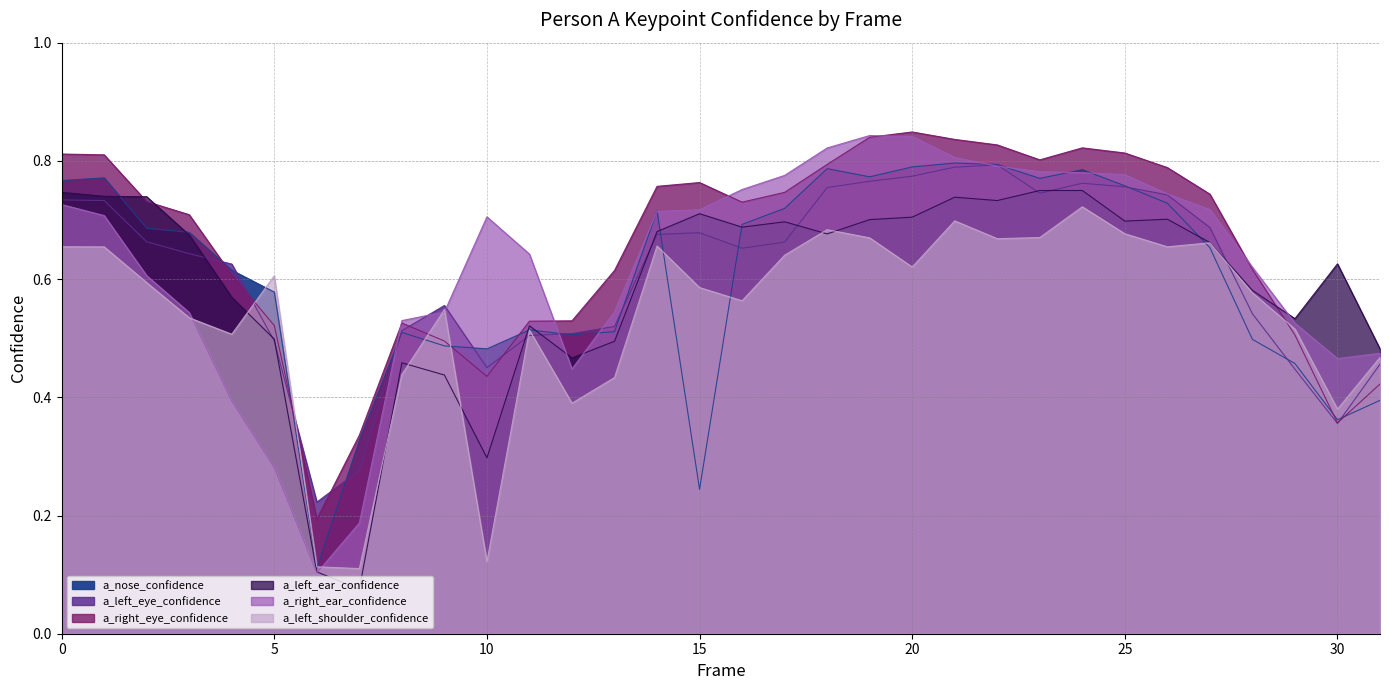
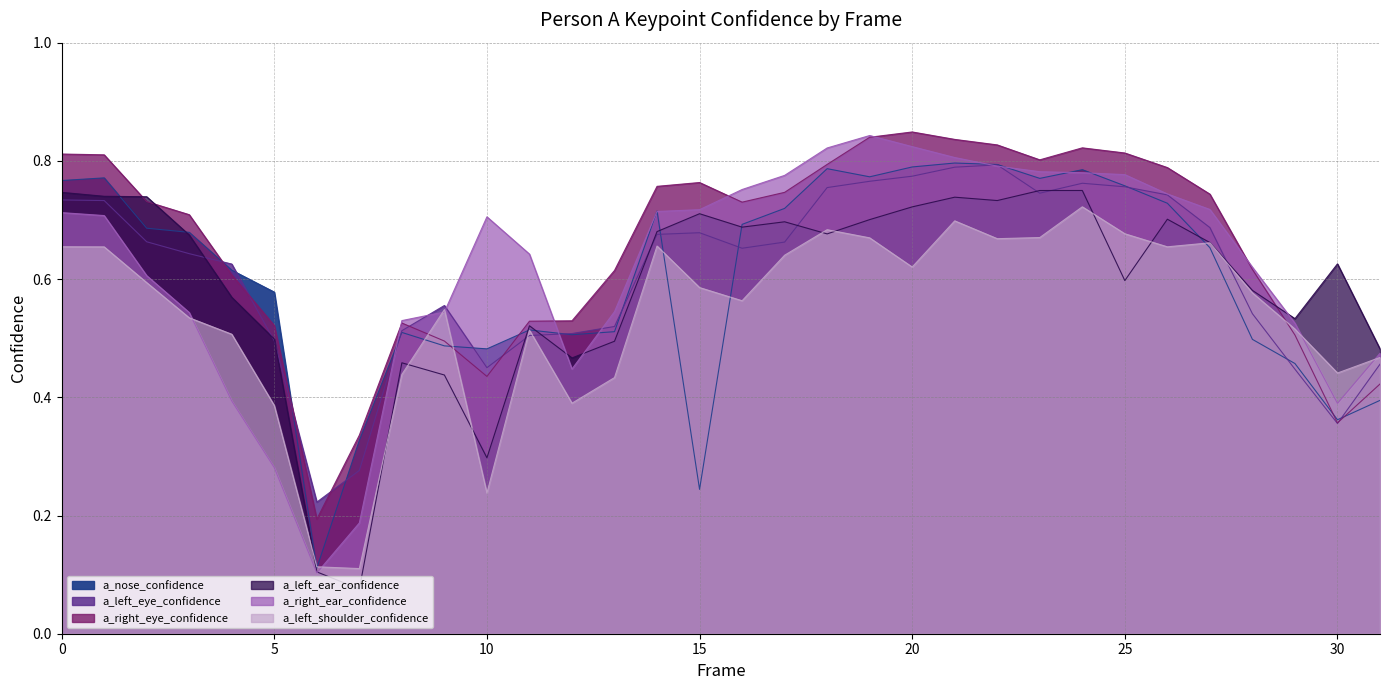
  {
    "a_nose_confidence": {
      "0": 0.77,
      "5": 0.58,
      "10": 0.48,
      "15": 0.24,
      "20": 0.79,
      "30": 0.36
    },
    "a_left_ear_confidence": {
      "0": 0.75,
      "10": 0.30,
      "15": 0.71,
-     "20": 0.70,
-     "25": 0.70,
+     "20": 0.72,
+     "25": 0.60,
      "30": 0.63
    },
    "a_right_ear_confidence": {
-     "0": 0.73,
+     "0": 0.71,
      "5": 0.28,
      "10": 0.71,
      "15": 0.72,
-     "20": 0.84,
+     "20": 0.82,
      "25": 0.78,
-     "30": 0.47
+     "30": 0.39
    },
    "a_left_shoulder_confidence": {
      "0": 0.65,
-     "5": 0.61,
-     "10": 0.12,
+     "5": 0.39,
+     "10": 0.24,
      "15": 0.59,
      "20": 0.62,
      "25": 0.68,
-     "30": 0.38
+     "30": 0.44
    }
  }
